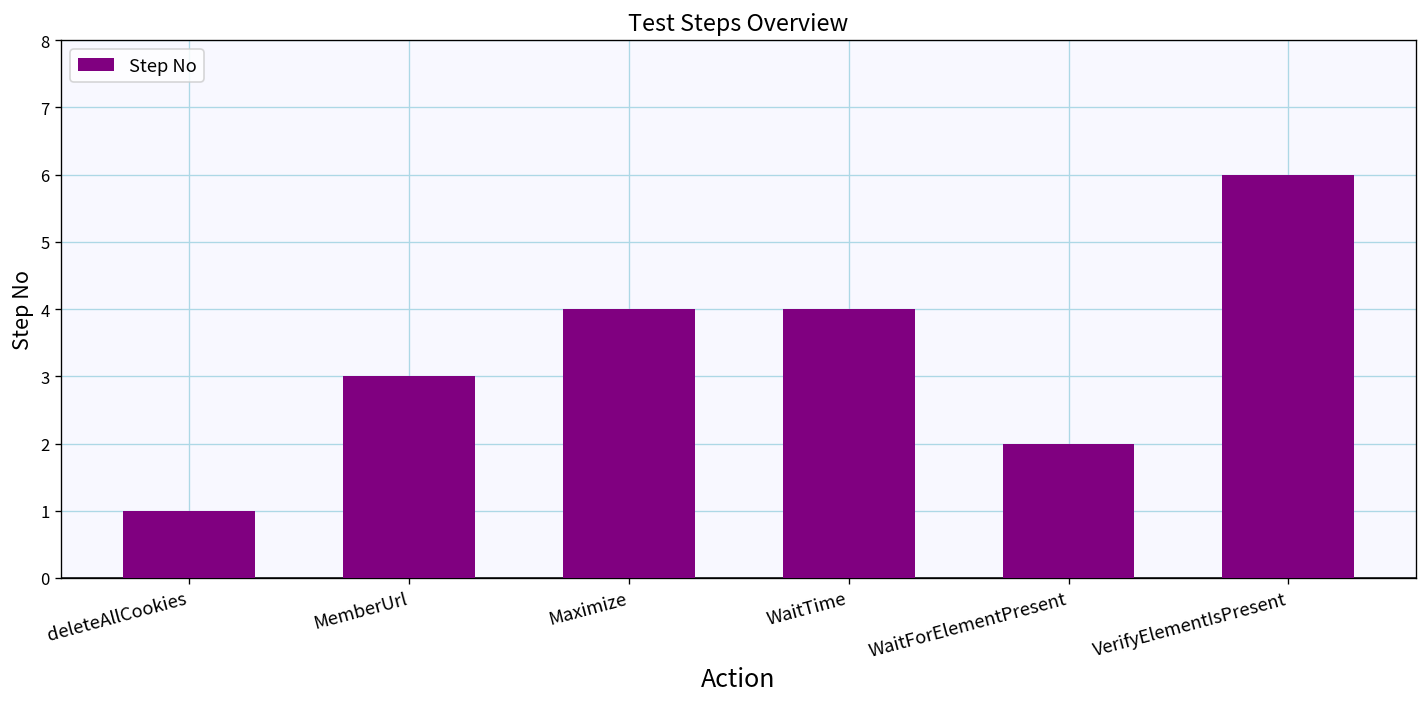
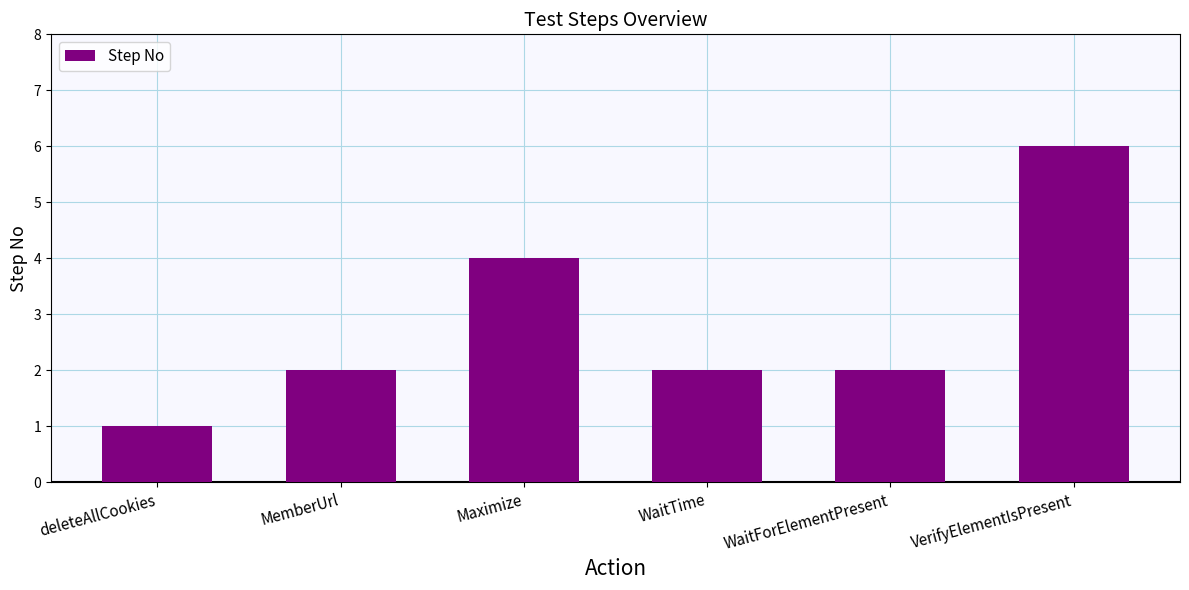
  {
    "deleteAllCookies": 1,
-   "MemberUrl": 3,
+   "MemberUrl": 2,
    "Maximize": 4,
-   "WaitTime": 4,
+   "WaitTime": 2,
    "WaitForElementPresent": 2,
    "VerifyElementIsPresent": 6
  }
